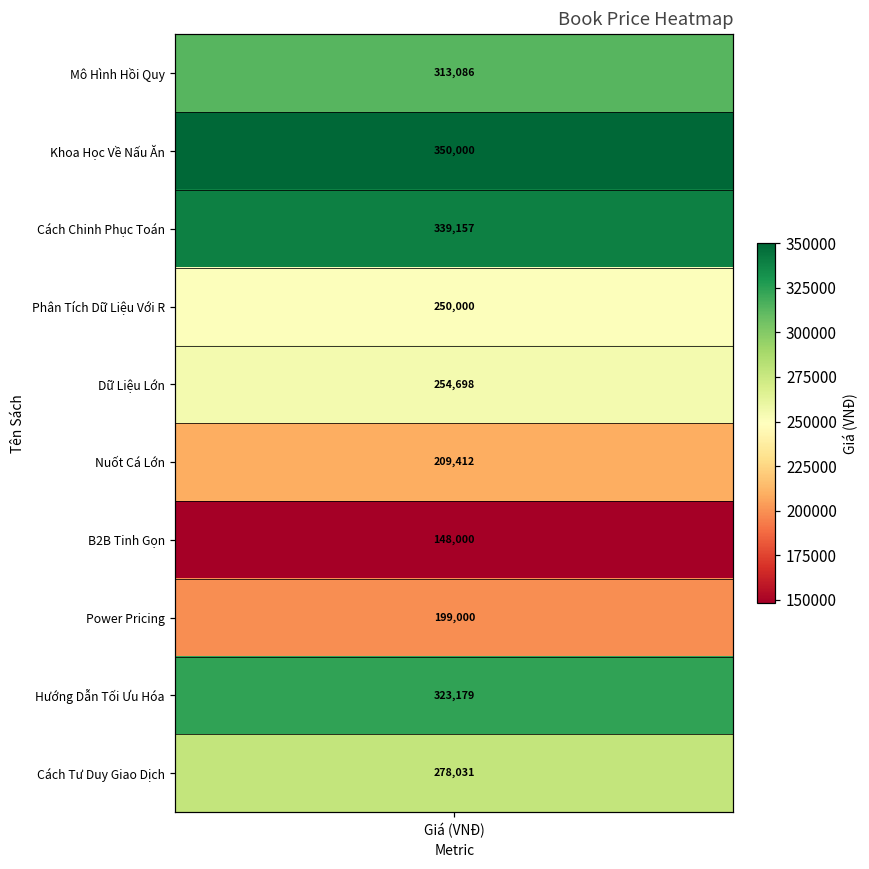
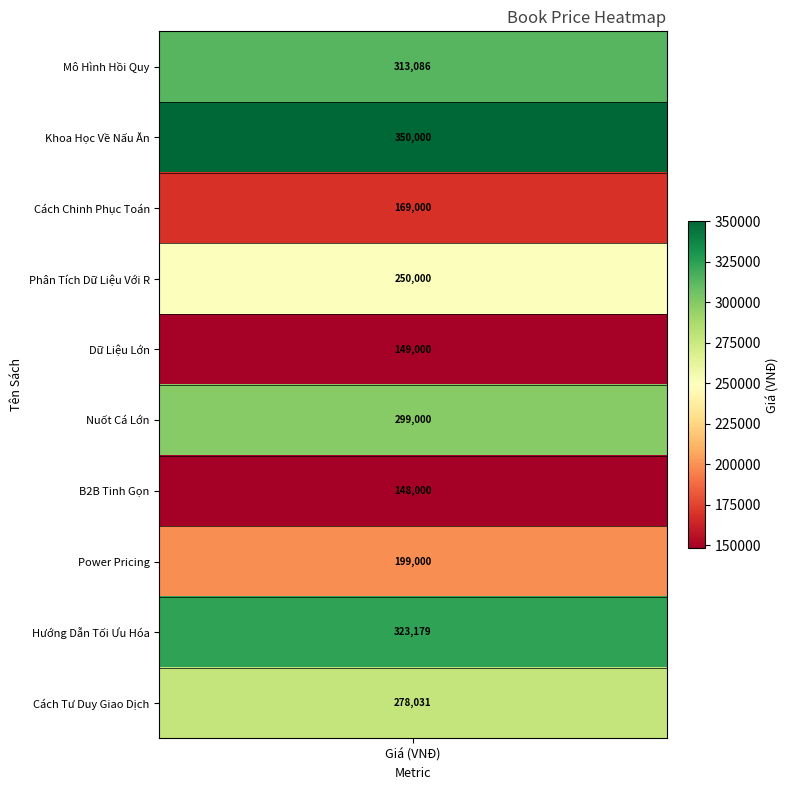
  {
    "Mô Hình Hồi Quy": {
      "Giá (VNĐ)": "313,086"
    },
    "Khoa Học Về Nấu Ăn": {
      "Giá (VNĐ)": "350,000"
    },
    "Cách Chinh Phục Toán": {
-     "Giá (VNĐ)": "339,157"
+     "Giá (VNĐ)": "169,000"
    },
    "Phân Tích Dữ Liệu Với R": {
      "Giá (VNĐ)": "250,000"
    },
    "Dữ Liệu Lớn": {
-     "Giá (VNĐ)": "254,698"
+     "Giá (VNĐ)": "149,000"
    },
    "Nuốt Cá Lớn": {
-     "Giá (VNĐ)": "209,412"
+     "Giá (VNĐ)": "299,000"
    },
    "B2B Tinh Gọn": {
      "Giá (VNĐ)": "148,000"
    },
    "Power Pricing": {
      "Giá (VNĐ)": "199,000"
    },
    "Hướng Dẫn Tối Ưu Hóa": {
      "Giá (VNĐ)": "323,179"
    },
    "Cách Tư Duy Giao Dịch": {
      "Giá (VNĐ)": "278,031"
    }
  }
